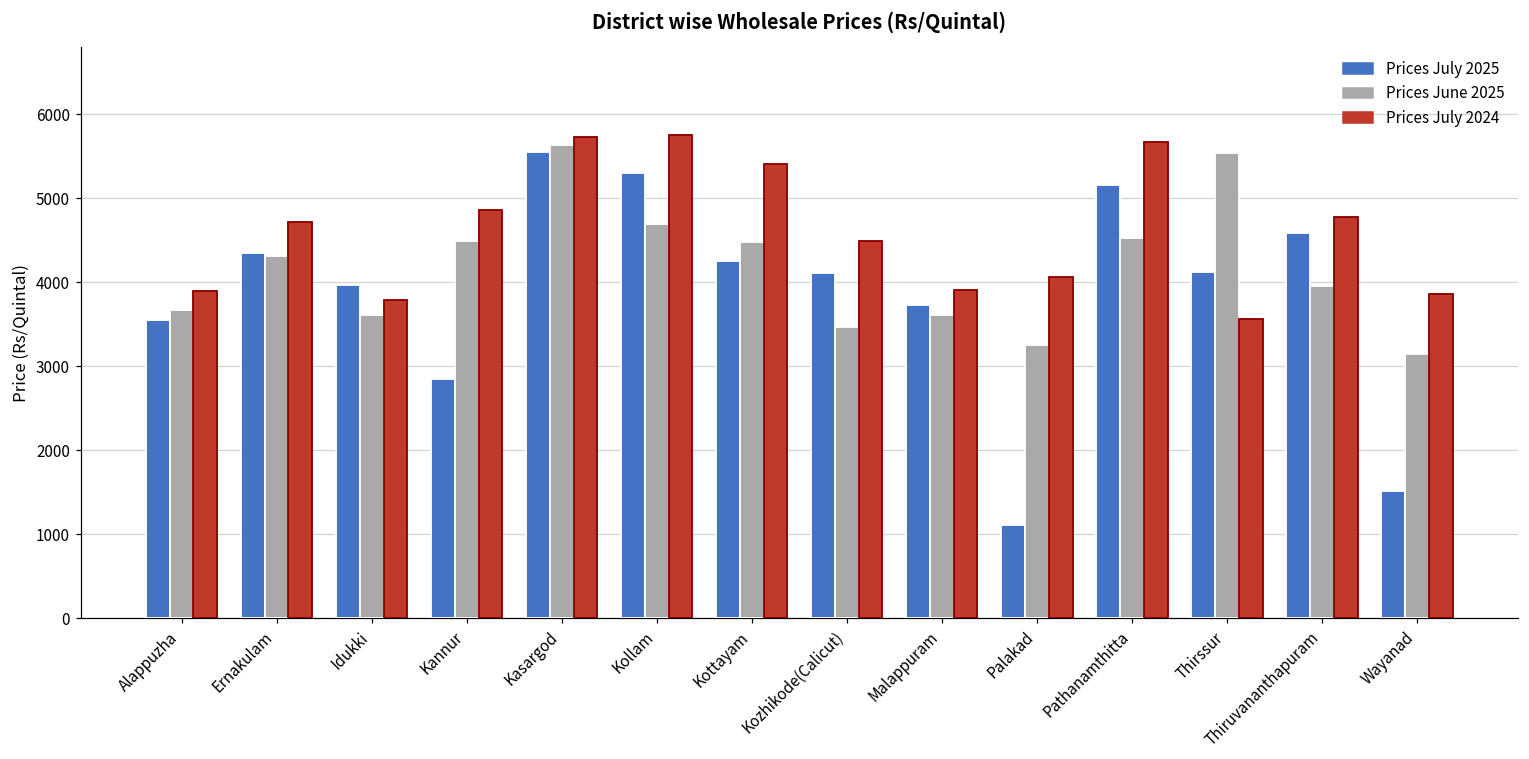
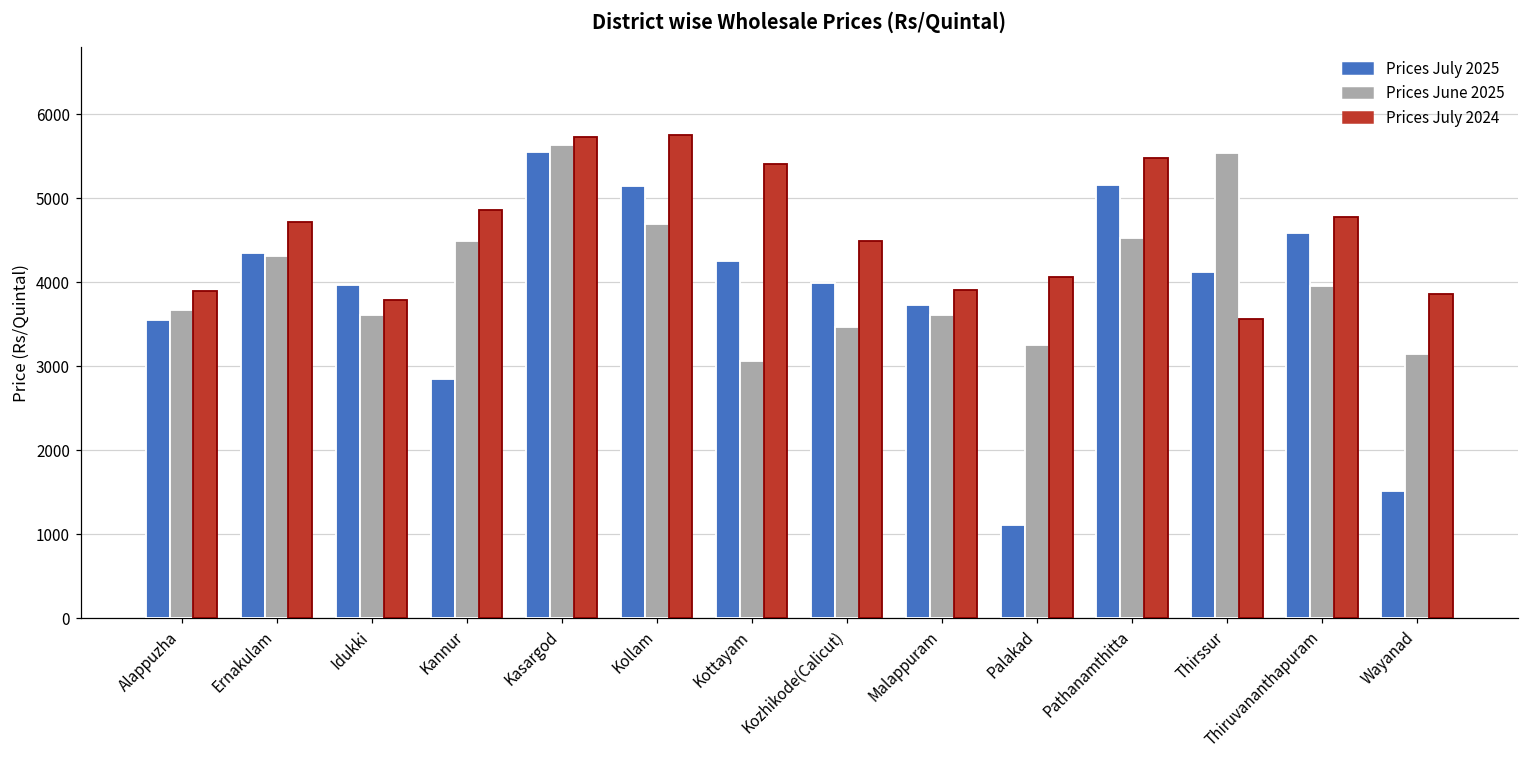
  {
    "Prices July 2025": {
      "Alappuzha": 3600,
      "Ernakulam": 4400,
      "Idukki": 4000,
      "Kannur": 2900,
      "Kasargod": 5500,
-     "Kollam": 5300,
+     "Kollam": 5100,
      "Kottayam": 4300,
-     "Kozhikode(Calicut)": 4100,
+     "Kozhikode(Calicut)": 4000,
      "Malappuram": 3700,
      "Palakad": 1100,
      "Pathanamthitta": 5200,
      "Thirssur": 4100,
      "Thiruvananthapuram": 4600,
      "Wayanad": 1500
    },
    "Prices June 2025": {
      "Alappuzha": 3700,
      "Ernakulam": 4300,
      "Idukki": 3600,
      "Kannur": 4500,
      "Kasargod": 5600,
      "Kollam": 4700,
-     "Kottayam": 4500,
+     "Kottayam": 3100,
      "Kozhikode(Calicut)": 3500,
      "Malappuram": 3600,
      "Palakad": 3300,
      "Pathanamthitta": 4500,
      "Thirssur": 5500,
      "Thiruvananthapuram": 4000,
      "Wayanad": 3100
    },
    "Prices July 2024": {
      "Alappuzha": 3900,
      "Ernakulam": 4700,
      "Idukki": 3800,
      "Kannur": 4900,
      "Kasargod": 5700,
      "Kollam": 5800,
      "Kottayam": 5400,
      "Kozhikode(Calicut)": 4500,
      "Malappuram": 3900,
      "Palakad": 4100,
-     "Pathanamthitta": 5700,
+     "Pathanamthitta": 5500,
      "Thirssur": 3600,
      "Thiruvananthapuram": 4800,
      "Wayanad": 3900
    }
  }
